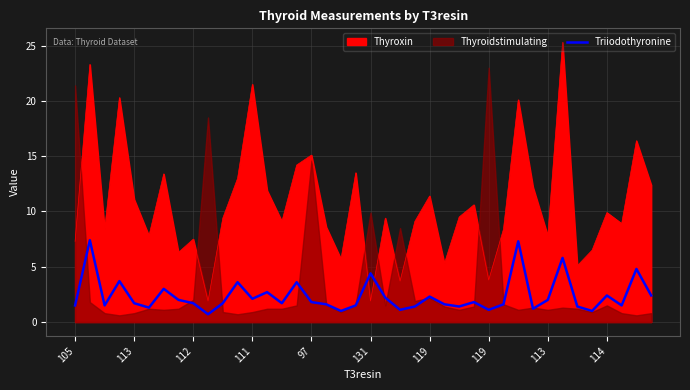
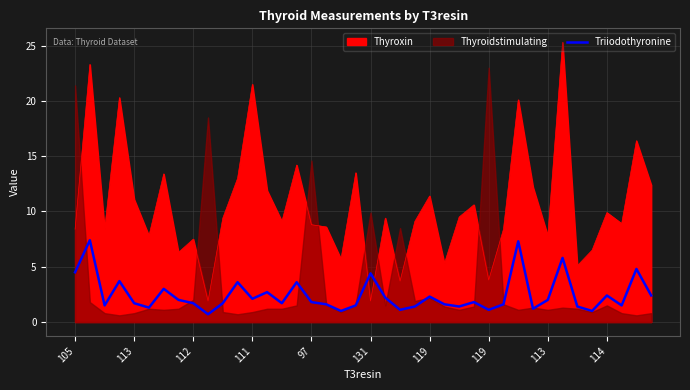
  {
    "Thyroxin": {
-     "105": 7.3,
+     "105": 8.4,
      "112": 7.5,
      "111": 21.5,
-     "97": 15.1,
+     "97": 8.8,
      "131": 1.9,
      "114": 9.9
    },
    "Triiodothyronine": {
-     "105": 1.5,
+     "105": 4.5,
      "112": 1.7,
      "111": 2.1,
      "97": 1.8,
      "131": 4.4,
      "114": 2.4
    },
    "Thyroidstimulating": {
      "105": 21.4,
      "112": 2.0,
      "111": 0.9,
      "97": 14.6,
      "131": 9.9,
      "114": 1.5
    }
  }
